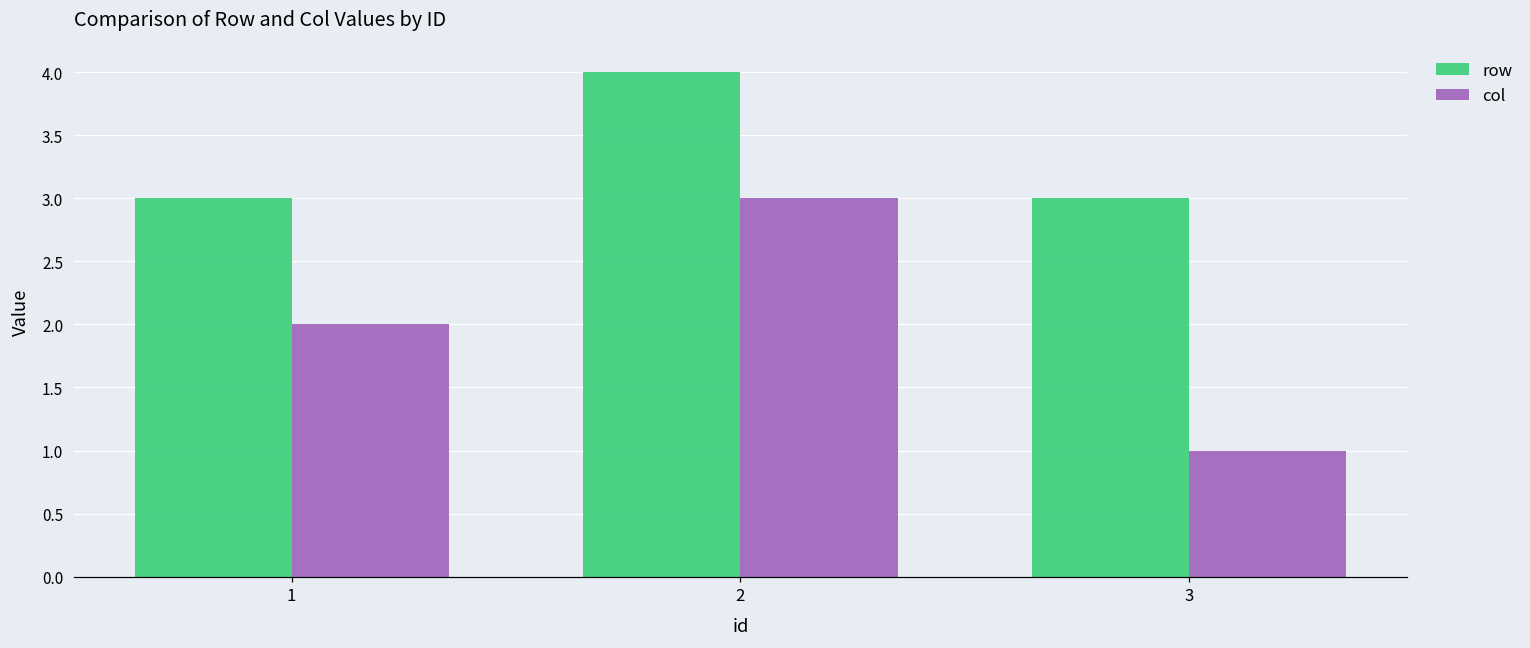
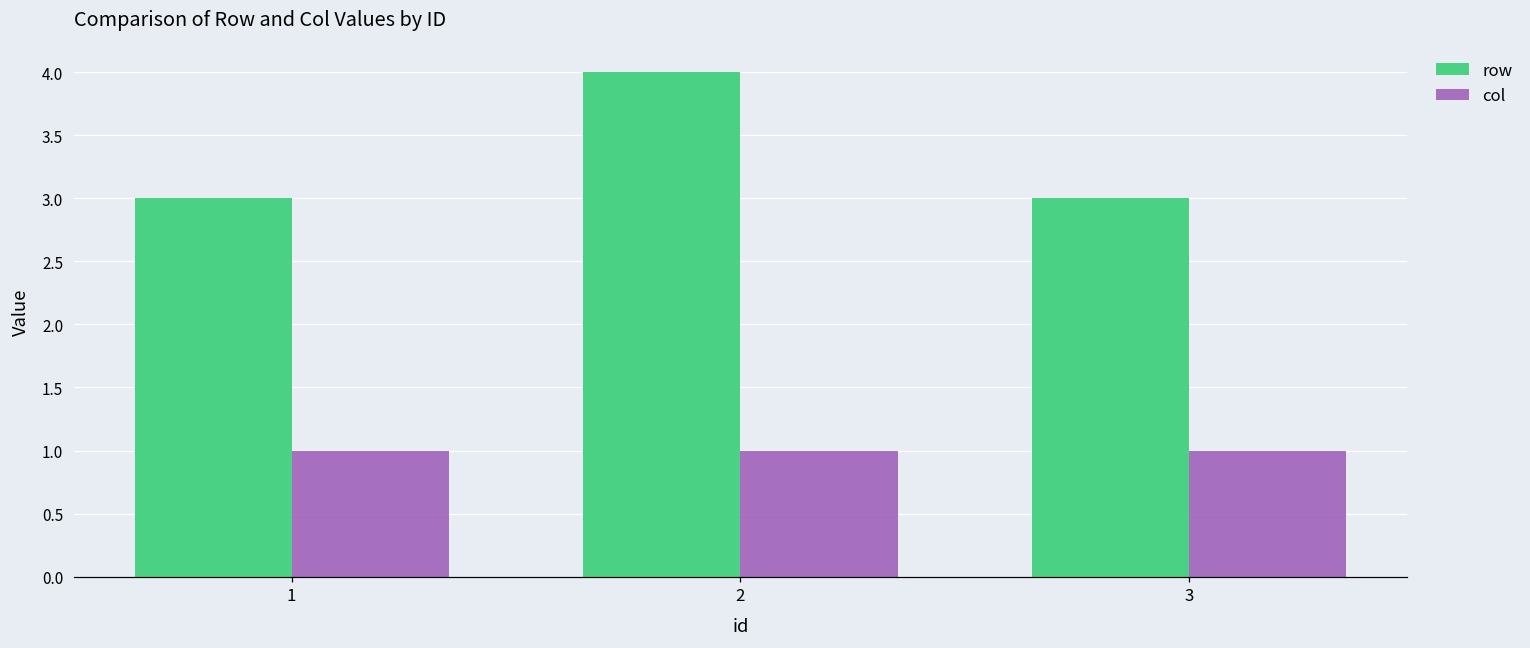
  {
    "row": {
      "1": 3,
      "2": 4,
      "3": 3
    },
    "col": {
-     "1": 2,
-     "2": 3,
+     "1": 1,
+     "2": 1,
      "3": 1
    }
  }
